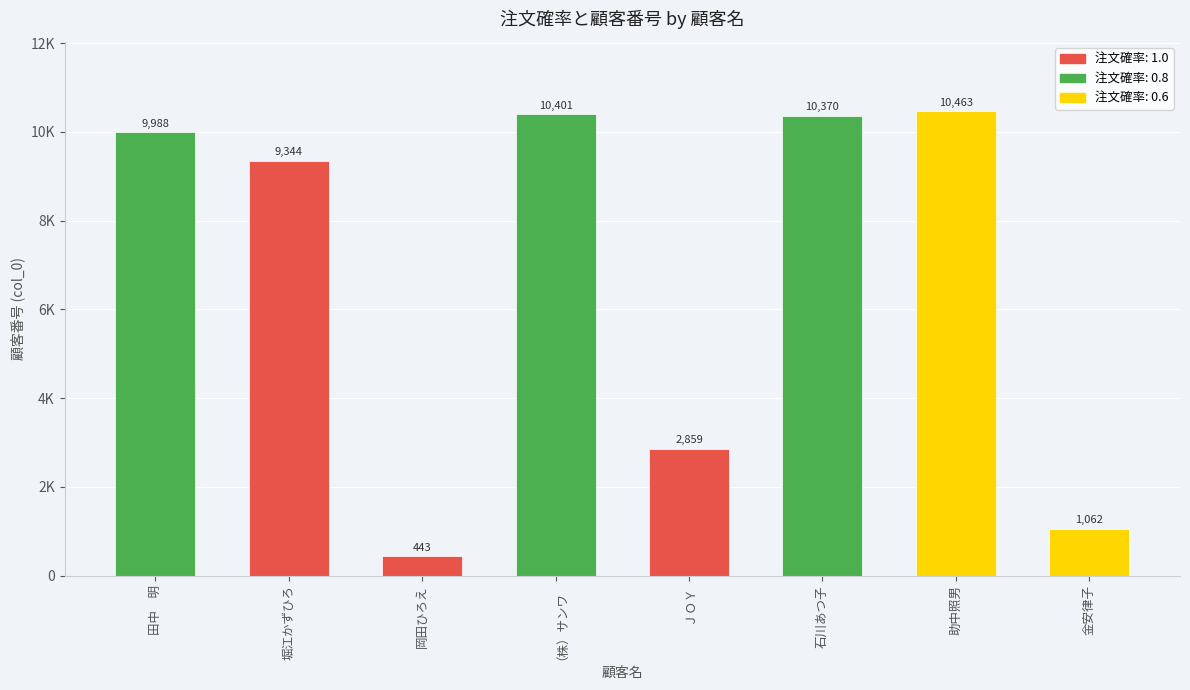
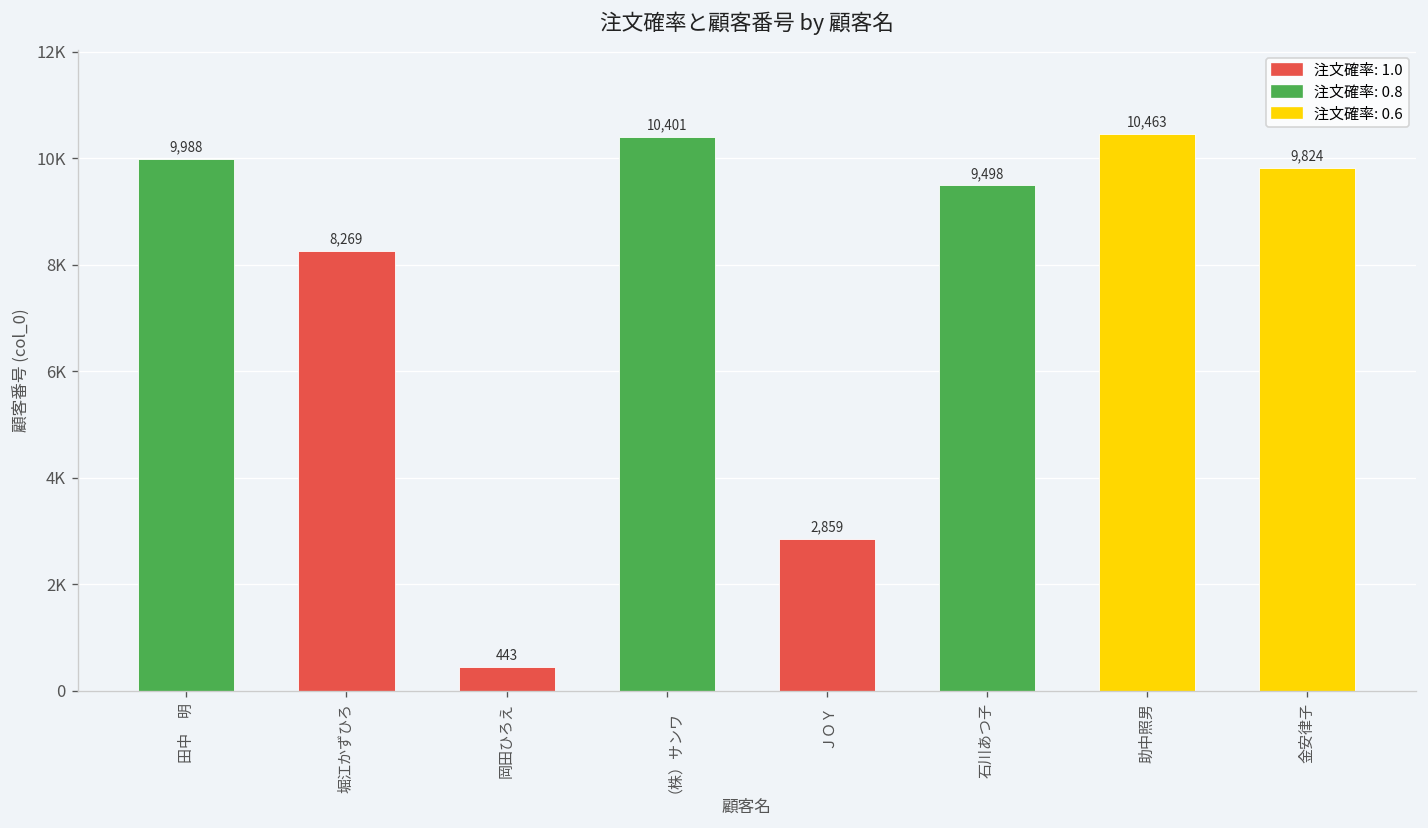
  {
    "田中 明": "9,988",
-   "堀江かずひろ": "9,344",
+   "堀江かずひろ": "8,269",
    "岡田ひろえ": "443",
    "（株）サンワ": "10,401",
    "ＪＯＹ": "2,859",
-   "石川あつ子": "10,370",
+   "石川あつ子": "9,498",
    "助中照男": "10,463",
-   "金安律子": "1,062"
+   "金安律子": "9,824"
  }
